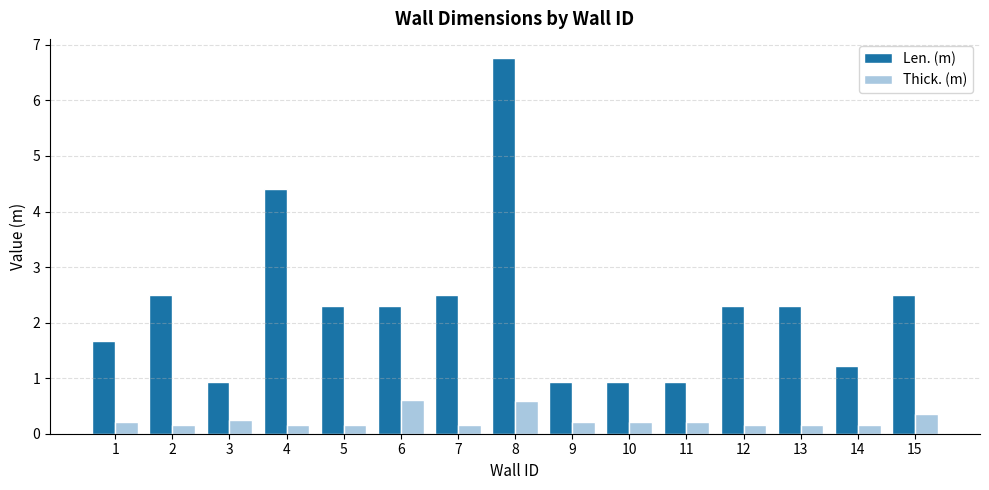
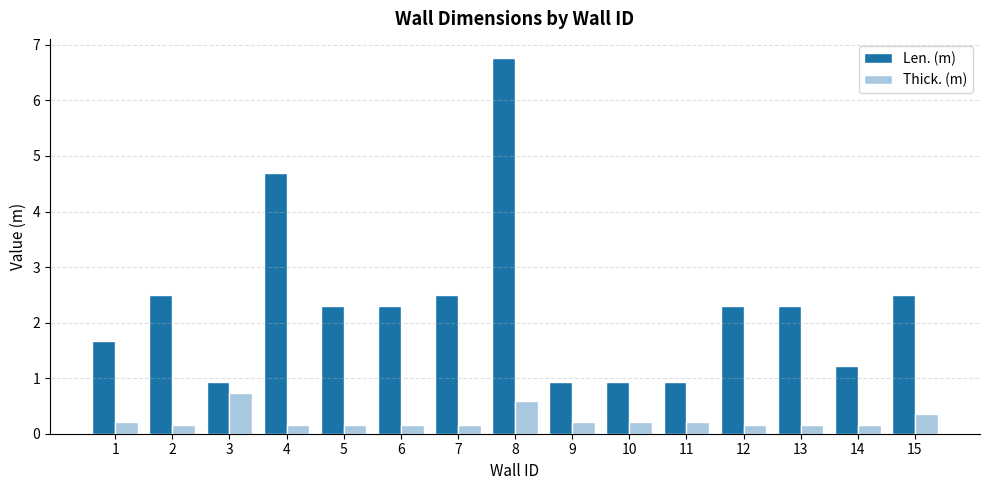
  {
    "Len. (m)": {
      "1": 1.7,
      "2": 2.5,
      "3": 0.9,
-     "4": 4.4,
+     "4": 4.7,
      "5": 2.3,
      "6": 2.3,
      "7": 2.5,
      "8": 6.8,
      "9": 0.9,
      "10": 0.9,
      "11": 0.9,
      "12": 2.3,
      "13": 2.3,
      "14": 1.2,
      "15": 2.5
    },
    "Thick. (m)": {
      "1": 0.2,
      "2": 0.2,
-     "3": 0.3,
+     "3": 0.7,
      "4": 0.2,
      "5": 0.2,
-     "6": 0.6,
+     "6": 0.2,
      "7": 0.2,
      "8": 0.6,
      "9": 0.2,
      "10": 0.2,
      "11": 0.2,
      "12": 0.2,
      "13": 0.2,
      "14": 0.2,
      "15": 0.4
    }
  }
